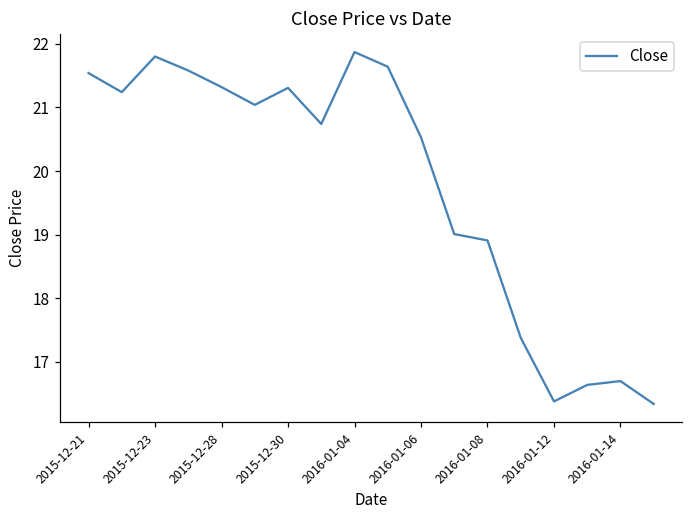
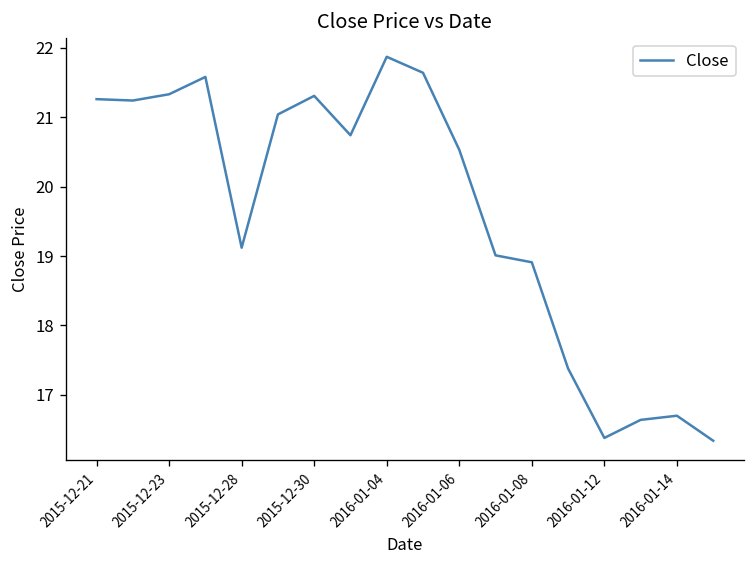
  {
-   "2015-12-21": 21.5,
-   "2015-12-23": 21.8,
-   "2015-12-28": 21.3,
+   "2015-12-21": 21.3,
+   "2015-12-23": 21.3,
+   "2015-12-28": 19.1,
    "2015-12-30": 21.3,
    "2016-01-04": 21.9,
    "2016-01-06": 20.5,
    "2016-01-08": 18.9,
    "2016-01-12": 16.4,
    "2016-01-14": 16.7
  }
